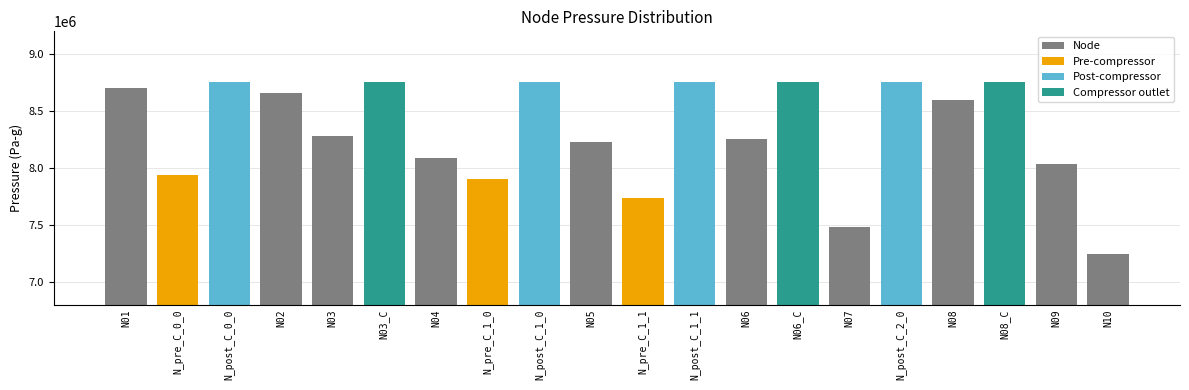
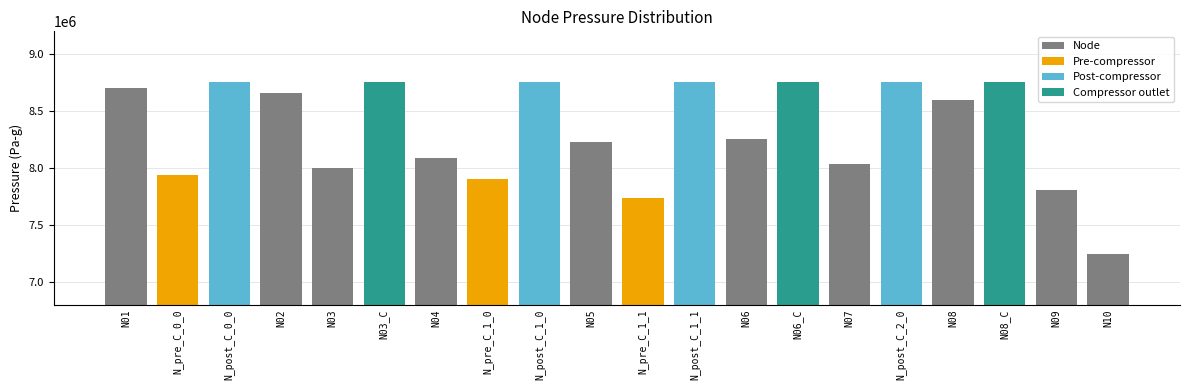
  {
    "Node": {
      "N01": 8700000,
      "N02": 8650000,
-     "N03": 8280000,
+     "N03": 8000000,
      "N04": 8080000,
      "N05": 8230000,
      "N06": 8250000,
-     "N07": 7480000,
+     "N07": 8030000,
      "N08": 8600000,
-     "N09": 8040000,
+     "N09": 7810000,
      "N10": 7240000
    },
    "Pre-compressor": {
      "N_pre_C_0_0": 7940000,
      "N_pre_C_1_0": 7900000,
      "N_pre_C_1_1": 7740000
    },
    "Post-compressor": {
      "N_post_C_0_0": 8760000,
      "N_post_C_1_0": 8760000,
      "N_post_C_1_1": 8760000,
      "N_post_C_2_0": 8760000
    },
    "Compressor outlet": {
      "N03_C": 8760000,
      "N06_C": 8760000,
      "N08_C": 8760000
    }
  }
